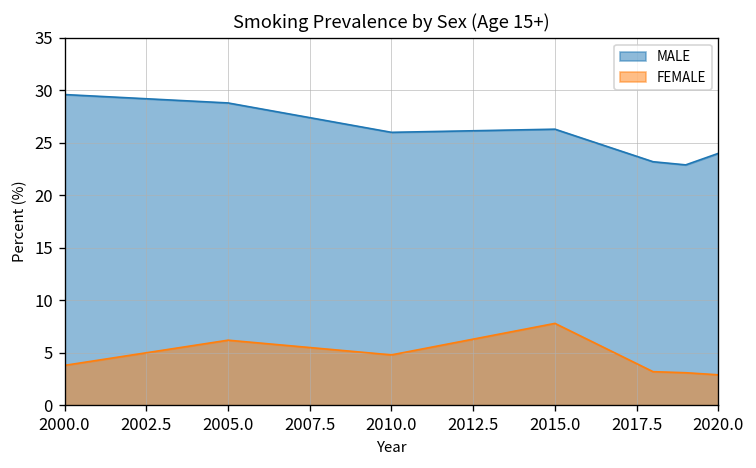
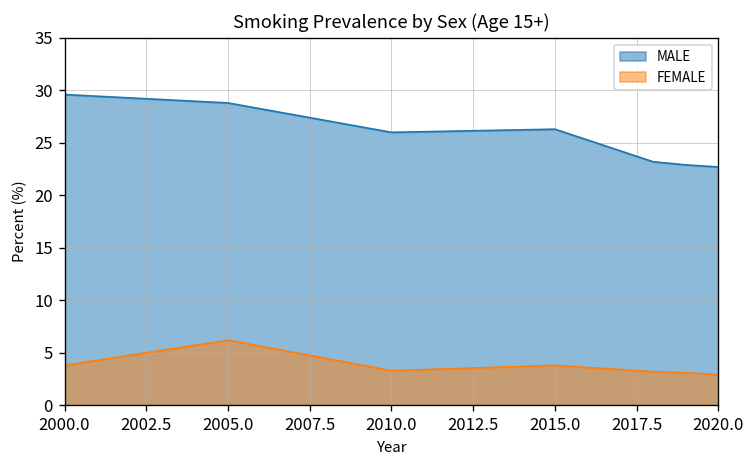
  {
    "MALE": {
      "2000.0": 30,
      "2005.0": 29,
      "2010.0": 26,
      "2015.0": 26,
-     "2020.0": 24
+     "2020.0": 23
    },
    "FEMALE": {
      "2000.0": 4,
      "2005.0": 6,
-     "2010.0": 5,
-     "2015.0": 8,
+     "2010.0": 3,
+     "2015.0": 4,
      "2020.0": 3
    }
  }
